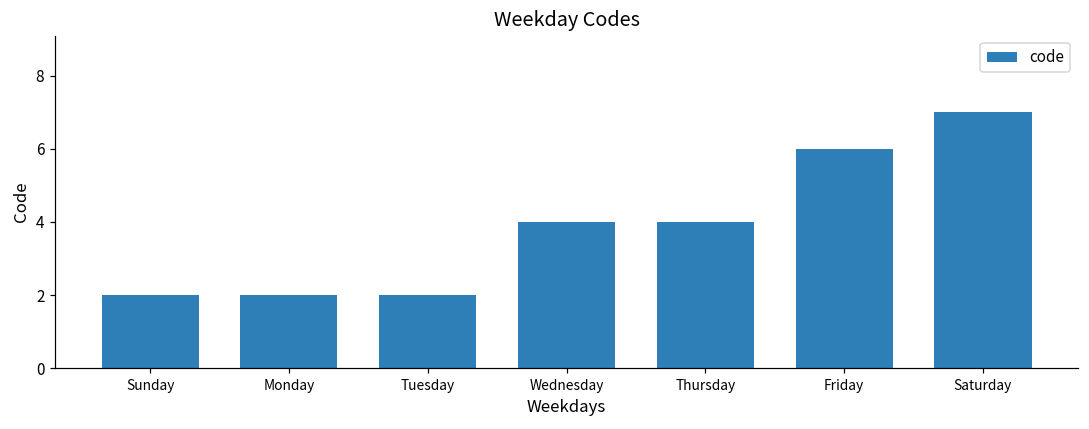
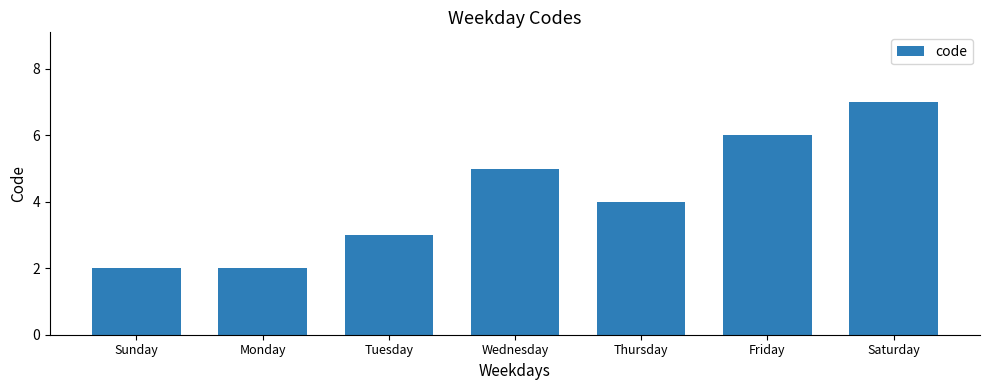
  {
    "Sunday": 2,
    "Monday": 2,
-   "Tuesday": 2,
-   "Wednesday": 4,
+   "Tuesday": 3,
+   "Wednesday": 5,
    "Thursday": 4,
    "Friday": 6,
    "Saturday": 7
  }
